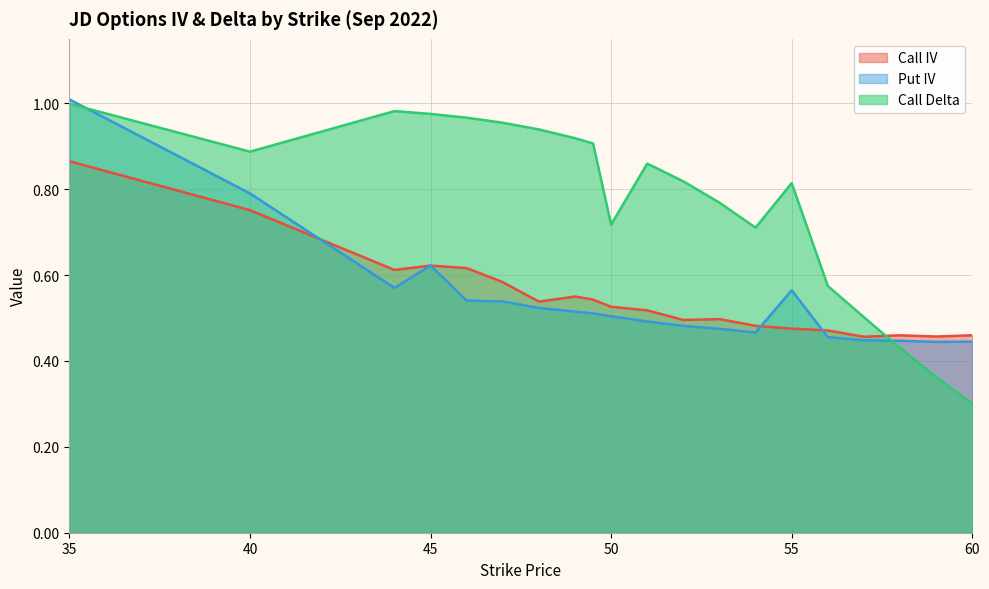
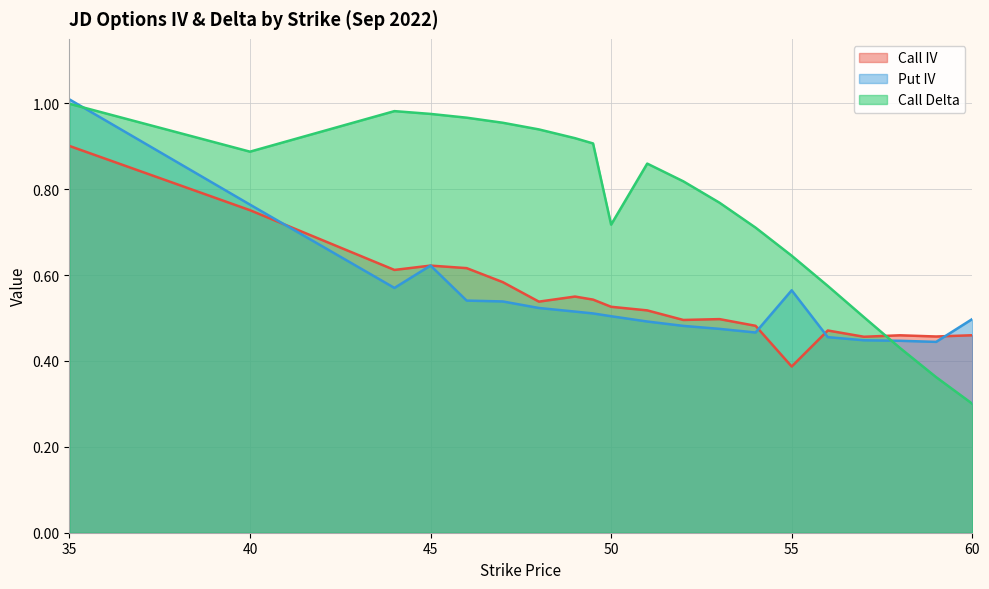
  {
    "Call IV": {
-     "35": 0.87,
+     "35": 0.90,
      "40": 0.75,
      "50": 0.53,
-     "55": 0.48,
+     "55": 0.39,
      "60": 0.46
    },
    "Put IV": {
      "35": 1.01,
-     "40": 0.79,
+     "40": 0.76,
      "50": 0.50,
      "55": 0.56,
-     "60": 0.44
+     "60": 0.50
    },
    "Call Delta": {
      "35": 1.00,
      "40": 0.89,
      "45": 0.98,
      "50": 0.72,
-     "55": 0.81,
+     "55": 0.65,
      "60": 0.30
    }
  }
